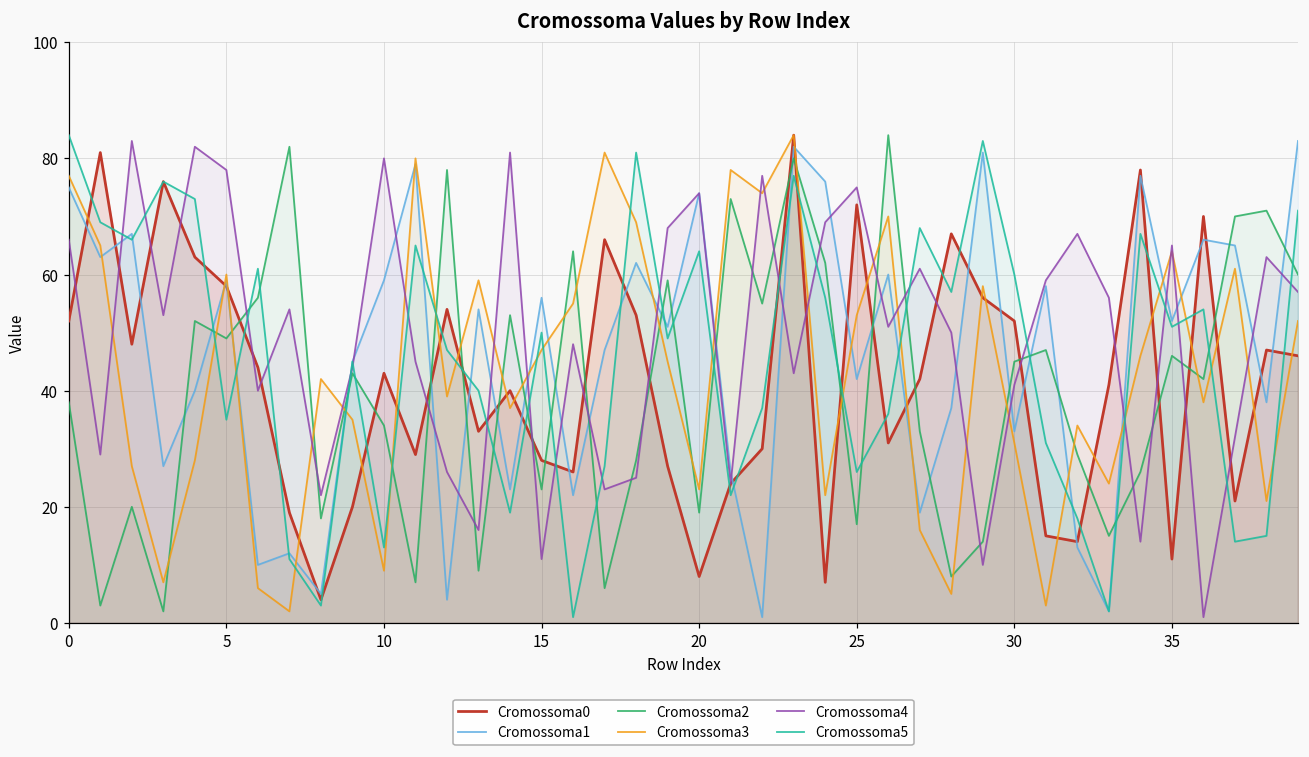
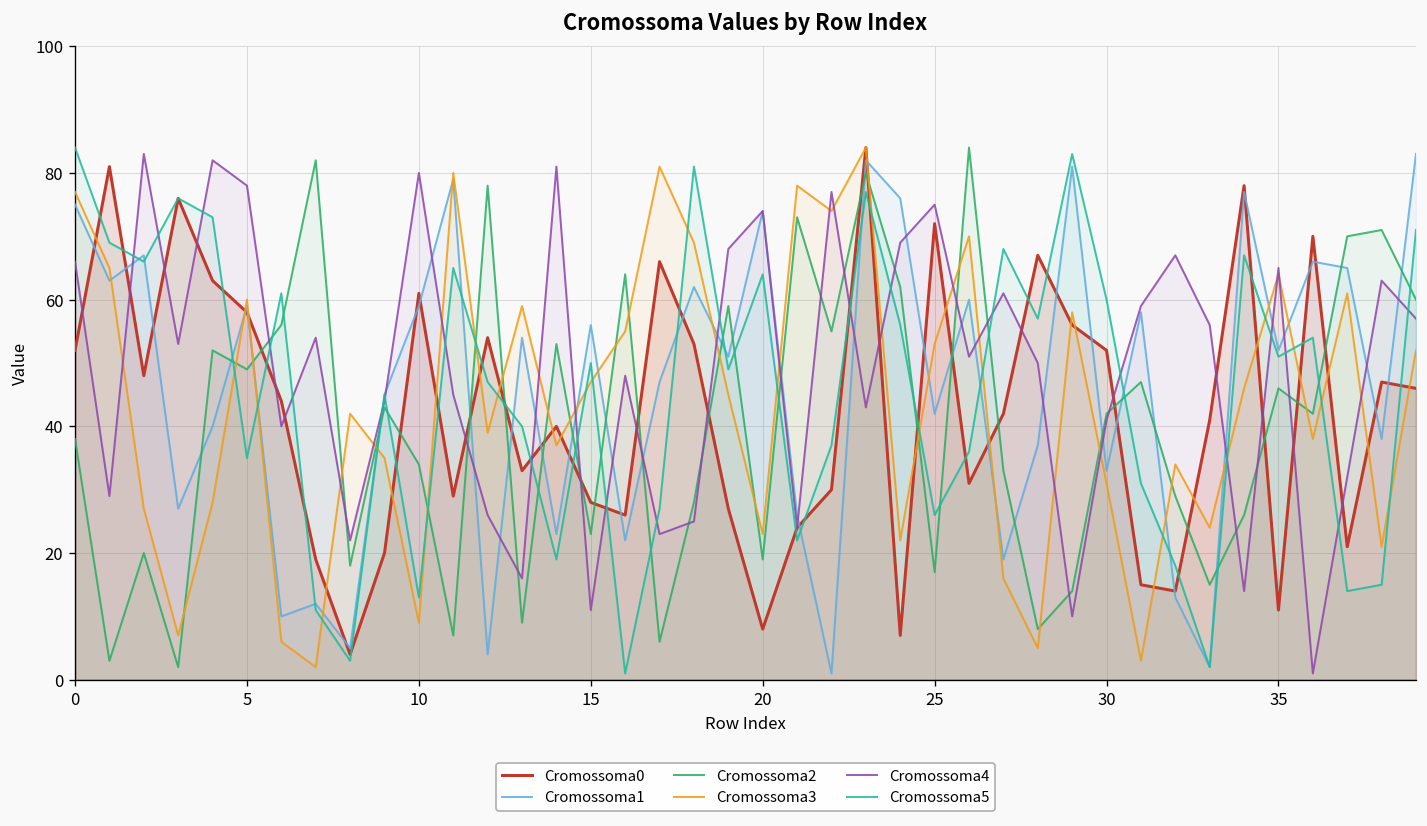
  {
    "Cromossoma0": {
      "0": 52,
      "5": 58,
-     "10": 43,
+     "10": 61,
      "15": 28,
      "20": 8,
      "25": 72,
      "30": 52,
      "35": 11
    },
    "Cromossoma1": {
      "0": 75,
      "5": 59,
      "10": 59,
      "15": 56,
      "25": 42,
      "30": 33,
      "35": 52
    },
    "Cromossoma2": {
      "0": 38,
      "5": 49,
      "10": 34,
      "15": 23,
      "20": 19,
      "25": 17,
-     "30": 45,
+     "30": 42,
      "35": 46
    },
    "Cromossoma3": {
      "0": 77,
      "5": 60,
      "10": 9,
      "15": 47,
      "20": 23,
      "25": 53,
      "30": 31,
      "35": 64
    },
    "Cromossoma4": {
      "0": 66,
      "5": 78,
      "10": 80,
      "15": 11,
      "25": 75,
      "30": 41,
      "35": 65
    },
    "Cromossoma5": {
      "0": 84,
      "5": 35,
      "10": 13,
      "15": 50,
      "20": 64,
      "25": 26,
      "30": 60,
      "35": 51
    }
  }
